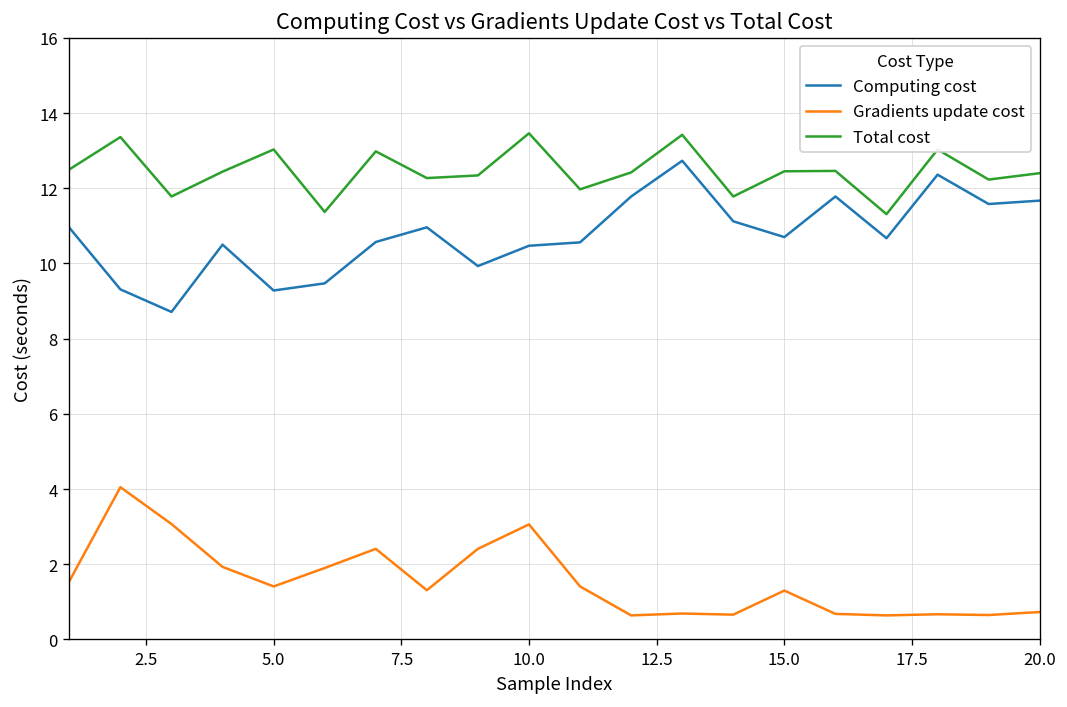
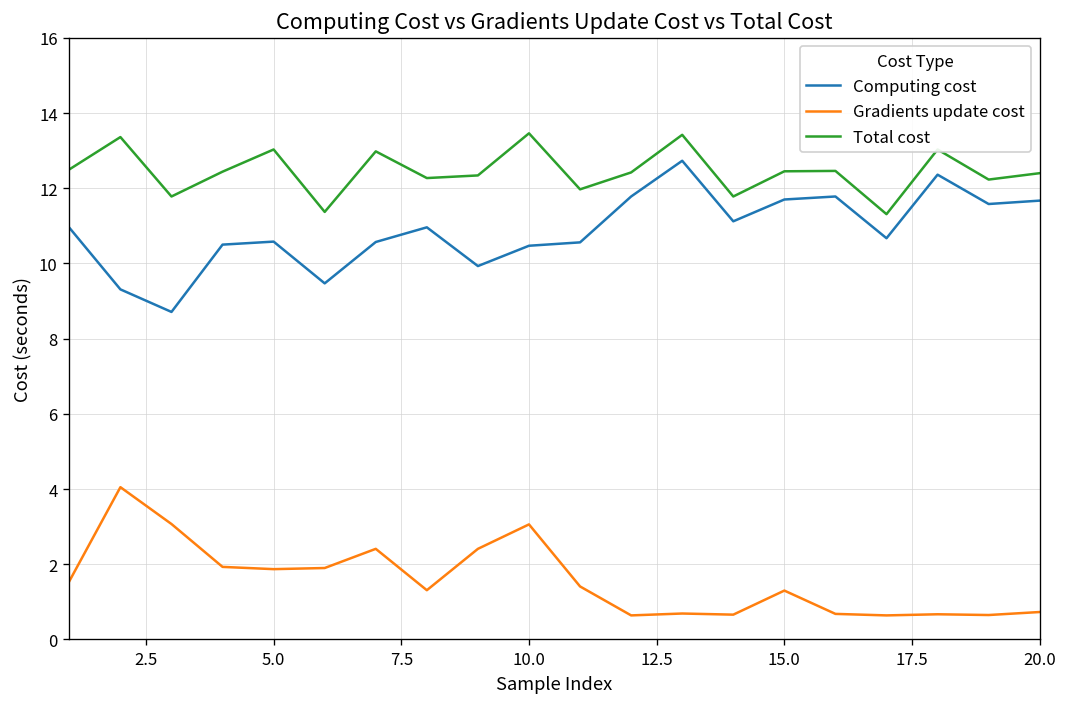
  {
    "Computing cost": {
-     "5.0": 9.3,
+     "5.0": 10.6,
      "10.0": 10.5,
-     "15.0": 10.7,
+     "15.0": 11.7,
      "20.0": 11.7
    },
    "Gradients update cost": {
-     "5.0": 1.4,
+     "5.0": 1.9,
      "10.0": 3.1,
      "15.0": 1.3,
      "20.0": 0.7
    },
    "Total cost": {
      "5.0": 13.0,
      "10.0": 13.5,
      "15.0": 12.5,
      "20.0": 12.4
    }
  }
